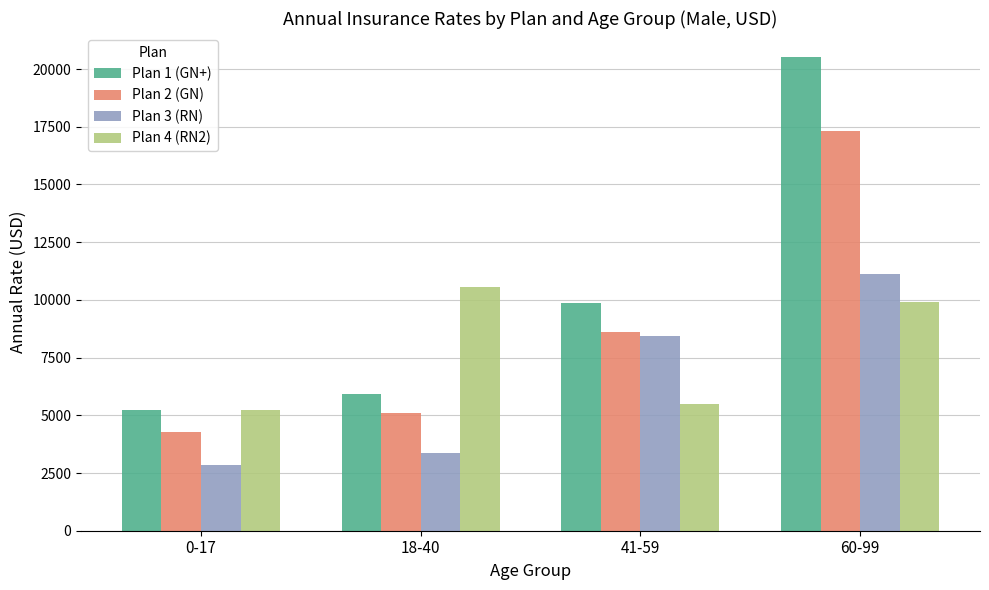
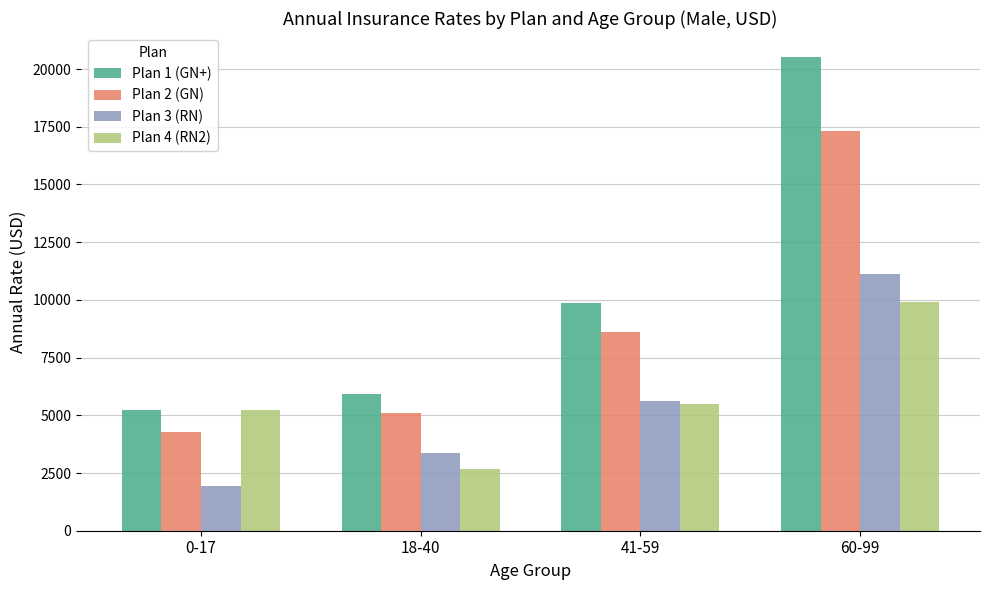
  {
    "Plan 1 (GN+)": {
      "0-17": 5200,
      "18-40": 5900,
      "41-59": 9900,
      "60-99": 20500
    },
    "Plan 2 (GN)": {
      "0-17": 4300,
      "18-40": 5100,
      "41-59": 8600,
      "60-99": 17300
    },
    "Plan 3 (RN)": {
-     "0-17": 2800,
+     "0-17": 1900,
      "18-40": 3400,
-     "41-59": 8400,
+     "41-59": 5600,
      "60-99": 11100
    },
    "Plan 4 (RN2)": {
      "0-17": 5200,
-     "18-40": 10600,
+     "18-40": 2700,
      "41-59": 5500,
      "60-99": 9900
    }
  }
